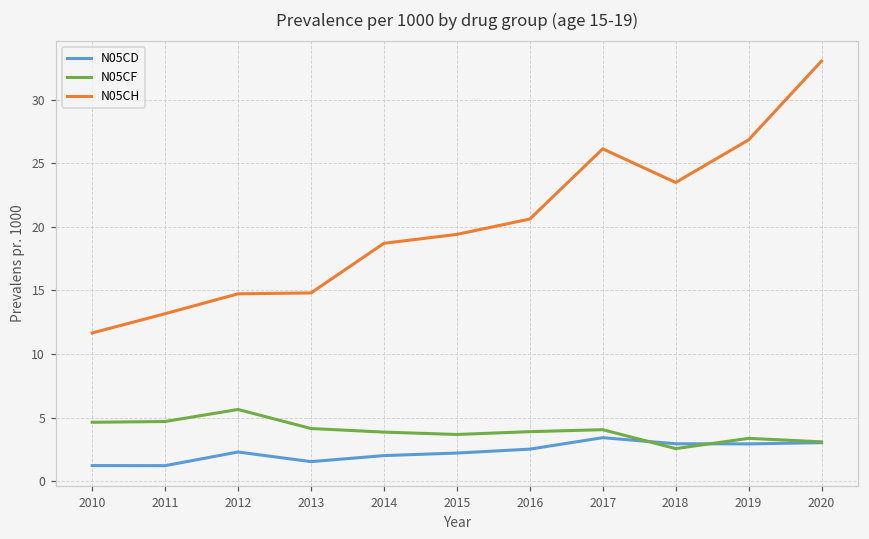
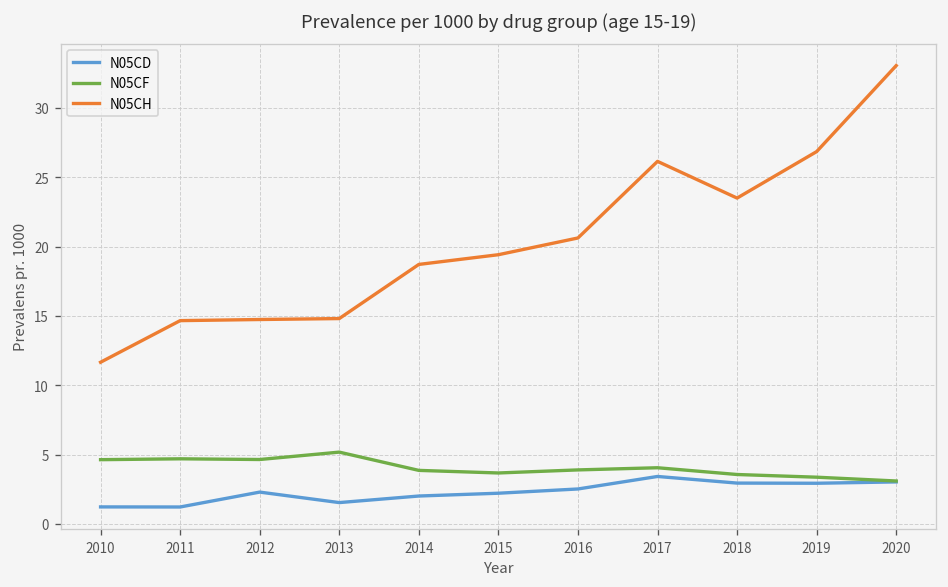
  {
    "N05CD": {
      "2010": 1.2,
      "2011": 1.2,
      "2012": 2.3,
      "2013": 1.5,
      "2014": 2.0,
      "2015": 2.2,
      "2016": 2.5,
      "2017": 3.4,
      "2018": 2.9,
      "2019": 2.9
    },
    "N05CF": {
      "2010": 4.6,
      "2011": 4.7,
-     "2012": 5.6,
-     "2013": 4.1,
+     "2012": 4.6,
+     "2013": 5.2,
      "2014": 3.9,
      "2015": 3.7,
      "2016": 3.9,
      "2017": 4.0,
-     "2018": 2.6,
+     "2018": 3.6,
      "2019": 3.4
    },
    "N05CH": {
      "2010": 11.7,
-     "2011": 13.2,
+     "2011": 14.7,
      "2012": 14.7,
      "2013": 14.8,
      "2014": 18.7,
      "2015": 19.4,
      "2016": 20.6,
      "2017": 26.1,
      "2018": 23.5,
      "2019": 26.8,
      "2020": 33.0
    }
  }
